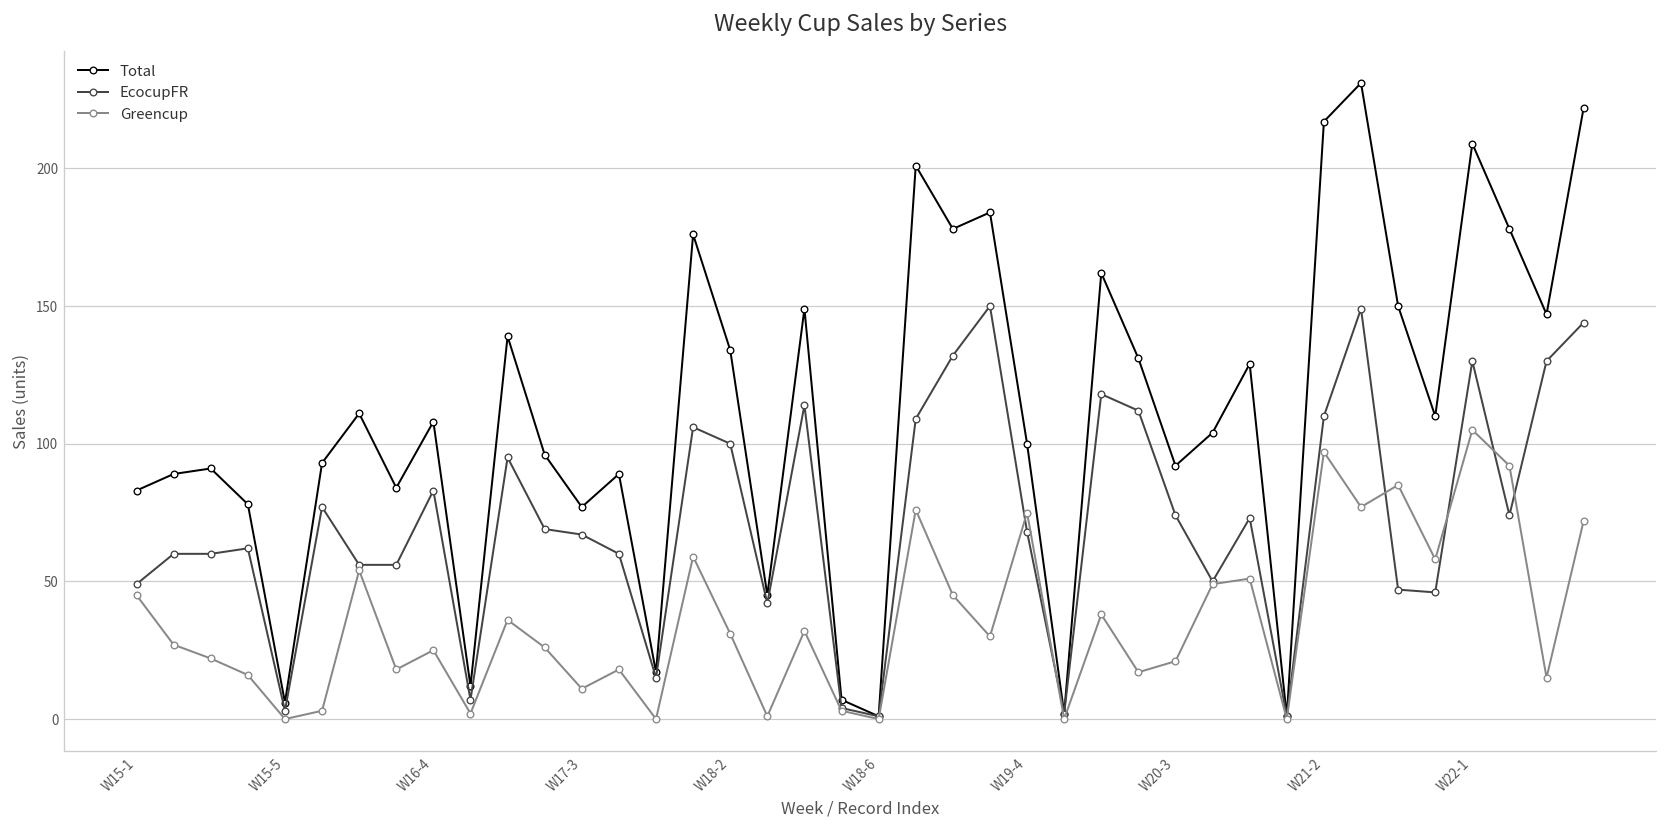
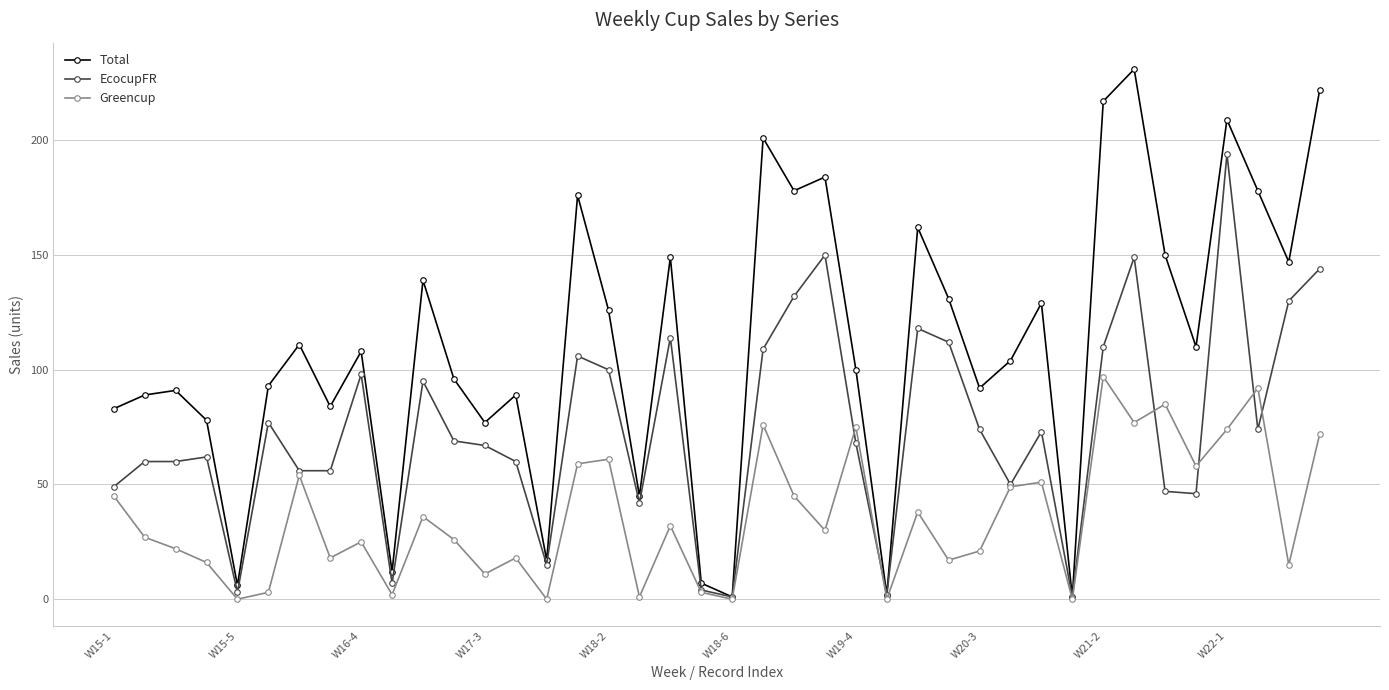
  {
    "Total": {
      "W15-1": 83,
      "W15-5": 6,
      "W16-4": 108,
      "W17-3": 77,
-     "W18-2": 134,
+     "W18-2": 126,
      "W19-4": 100,
      "W20-3": 92,
      "W21-2": 217,
      "W22-1": 209
    },
    "EcocupFR": {
      "W15-1": 49,
      "W15-5": 3,
-     "W16-4": 83,
+     "W16-4": 98,
      "W17-3": 67,
      "W18-2": 100,
      "W19-4": 68,
      "W20-3": 74,
      "W21-2": 110,
-     "W22-1": 130
+     "W22-1": 194
    },
    "Greencup": {
      "W15-1": 45,
      "W15-5": 0,
      "W16-4": 25,
      "W17-3": 11,
-     "W18-2": 31,
+     "W18-2": 61,
      "W19-4": 75,
      "W20-3": 21,
      "W21-2": 97,
-     "W22-1": 105
+     "W22-1": 74
    }
  }
